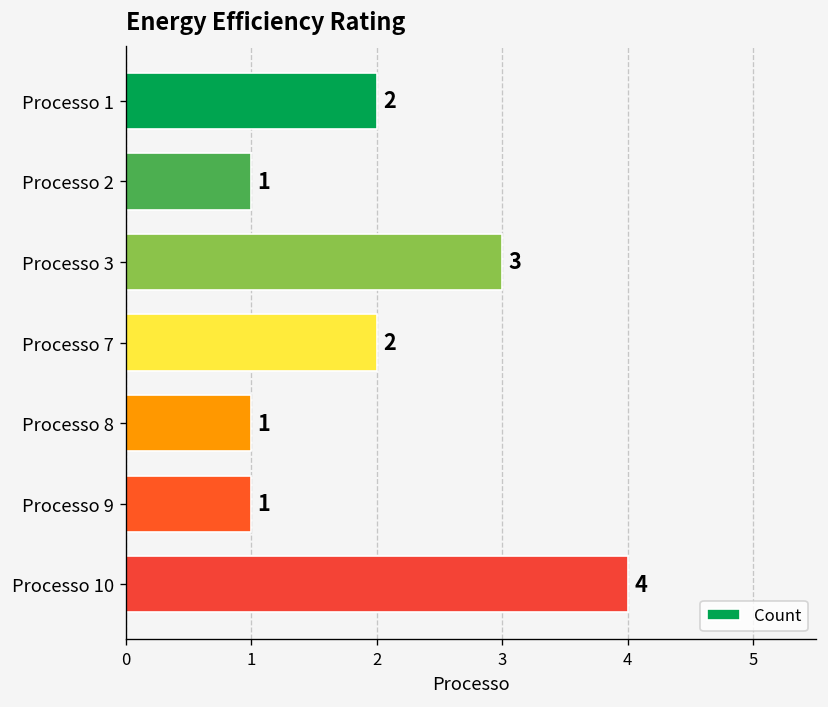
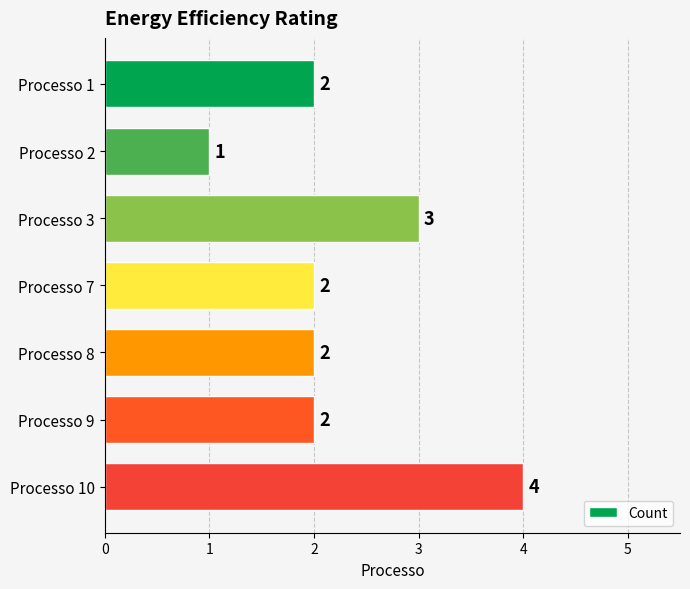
  {
    "Processo 1": 2,
    "Processo 2": 1,
    "Processo 3": 3,
    "Processo 7": 2,
-   "Processo 8": 1,
-   "Processo 9": 1,
+   "Processo 8": 2,
+   "Processo 9": 2,
    "Processo 10": 4
  }
